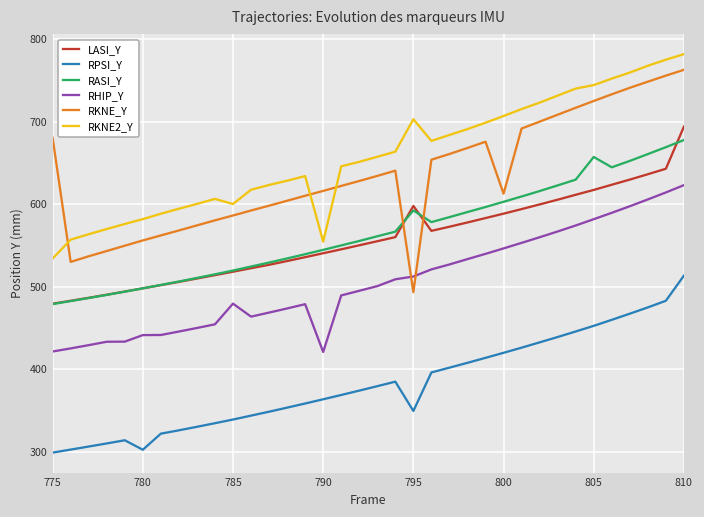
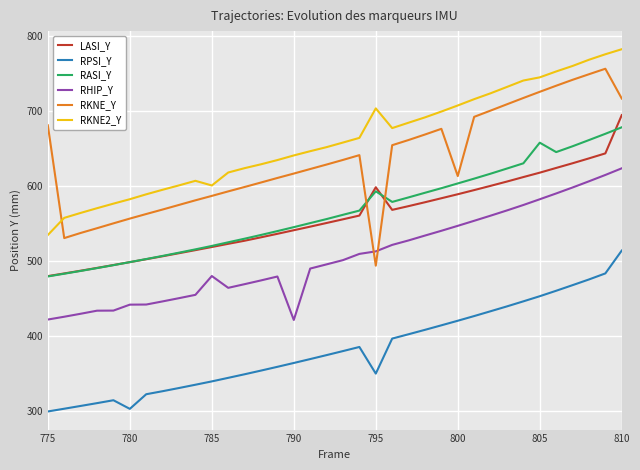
  {
    "LASI_Y": {
      "790": 540,
      "795": 600,
      "800": 590,
      "805": 620,
      "810": 690
    },
    "RPSI_Y": {
      "775": 300,
      "780": 300,
      "785": 340,
      "790": 360,
      "795": 350,
      "800": 420,
      "805": 450,
      "810": 510
    },
    "RASI_Y": {
      "790": 540,
      "795": 590,
      "800": 600,
      "805": 660,
      "810": 680
    },
    "RHIP_Y": {
      "775": 420,
      "780": 440,
      "785": 480,
      "790": 420,
      "795": 510,
      "800": 550,
      "805": 580,
      "810": 620
    },
    "RKNE_Y": {
      "775": 680,
      "780": 560,
      "785": 590,
      "790": 620,
      "795": 490,
      "800": 610,
      "805": 730,
-     "810": 760
+     "810": 720
    },
    "RKNE2_Y": {
      "775": 530,
      "780": 580,
      "785": 600,
-     "790": 550,
+     "790": 640,
      "795": 700,
      "800": 710,
      "805": 740,
      "810": 780
    }
  }
